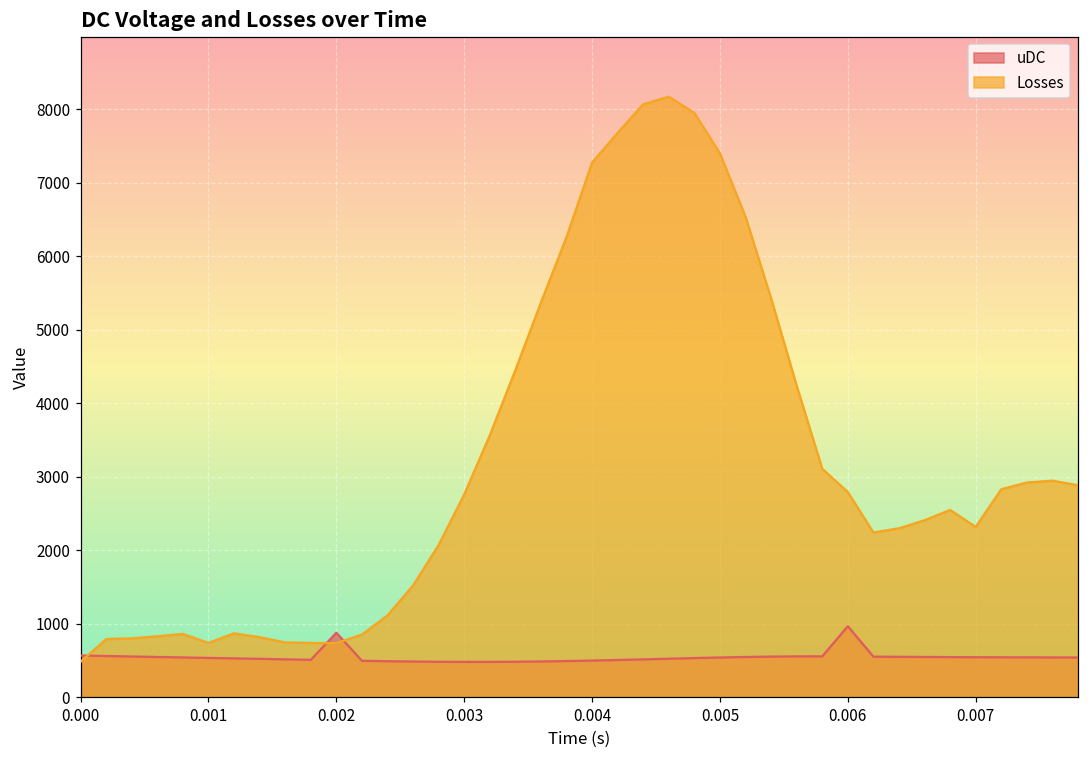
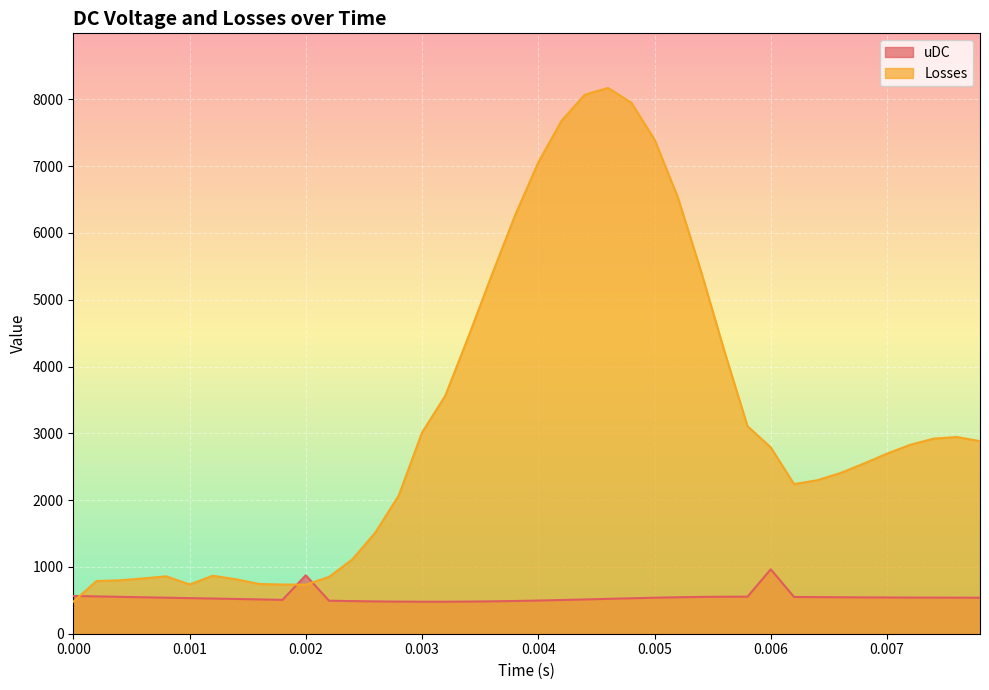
  {
    "uDC": {
      "0.000": 600,
      "0.001": 500,
      "0.002": 900,
      "0.003": 500,
      "0.004": 500,
      "0.005": 500,
      "0.006": 1000,
      "0.007": 500
    },
    "Losses": {
      "0.000": 500,
      "0.001": 700,
      "0.002": 700,
-     "0.003": 2800,
-     "0.004": 7300,
+     "0.003": 3000,
+     "0.004": 7100,
      "0.005": 7400,
      "0.006": 2800,
-     "0.007": 2300
+     "0.007": 2700
    }
  }
